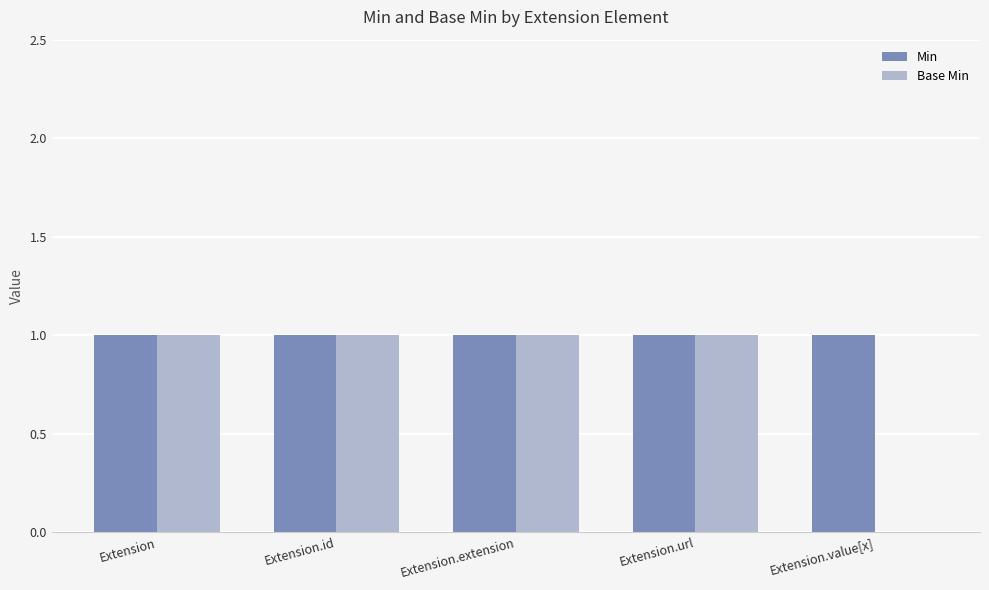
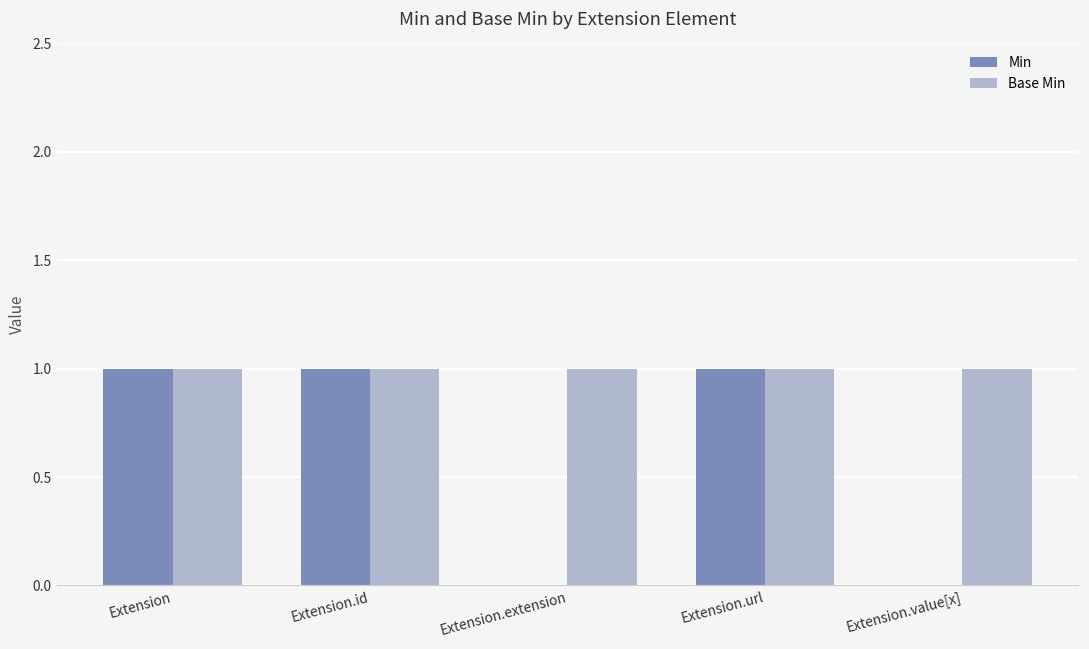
  {
    "Min": {
      "Extension": 1,
      "Extension.id": 1,
-     "Extension.extension": 1,
+     "Extension.extension": 0,
      "Extension.url": 1,
-     "Extension.value[x]": 1
+     "Extension.value[x]": 0
    },
    "Base Min": {
      "Extension": 1,
      "Extension.id": 1,
      "Extension.extension": 1,
      "Extension.url": 1,
-     "Extension.value[x]": 0
+     "Extension.value[x]": 1
    }
  }
